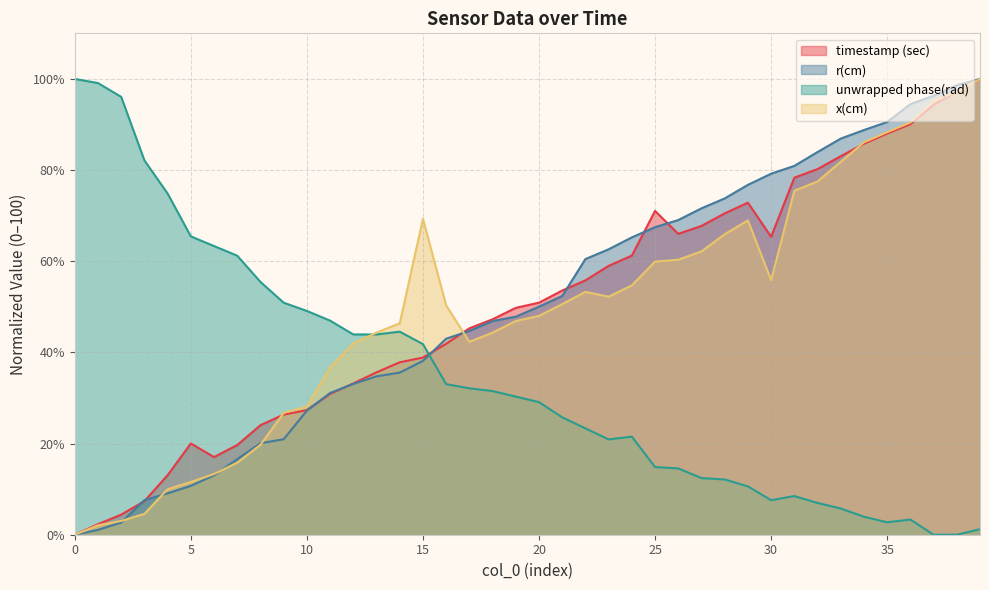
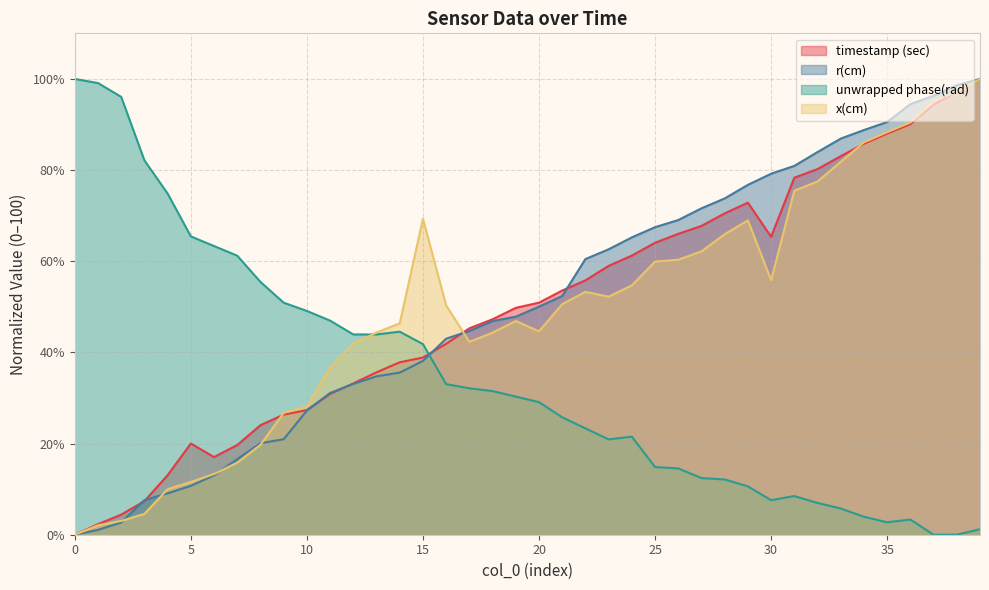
  {
    "timestamp (sec)": {
      "5": "20%",
      "15": "39%",
      "20": "51%",
-     "25": "71%",
+     "25": "64%",
      "30": "65%"
    },
    "x(cm)": {
      "5": "12%",
      "10": "28%",
      "15": "69%",
-     "20": "48%",
+     "20": "45%",
      "25": "60%",
      "30": "56%"
    }
  }
